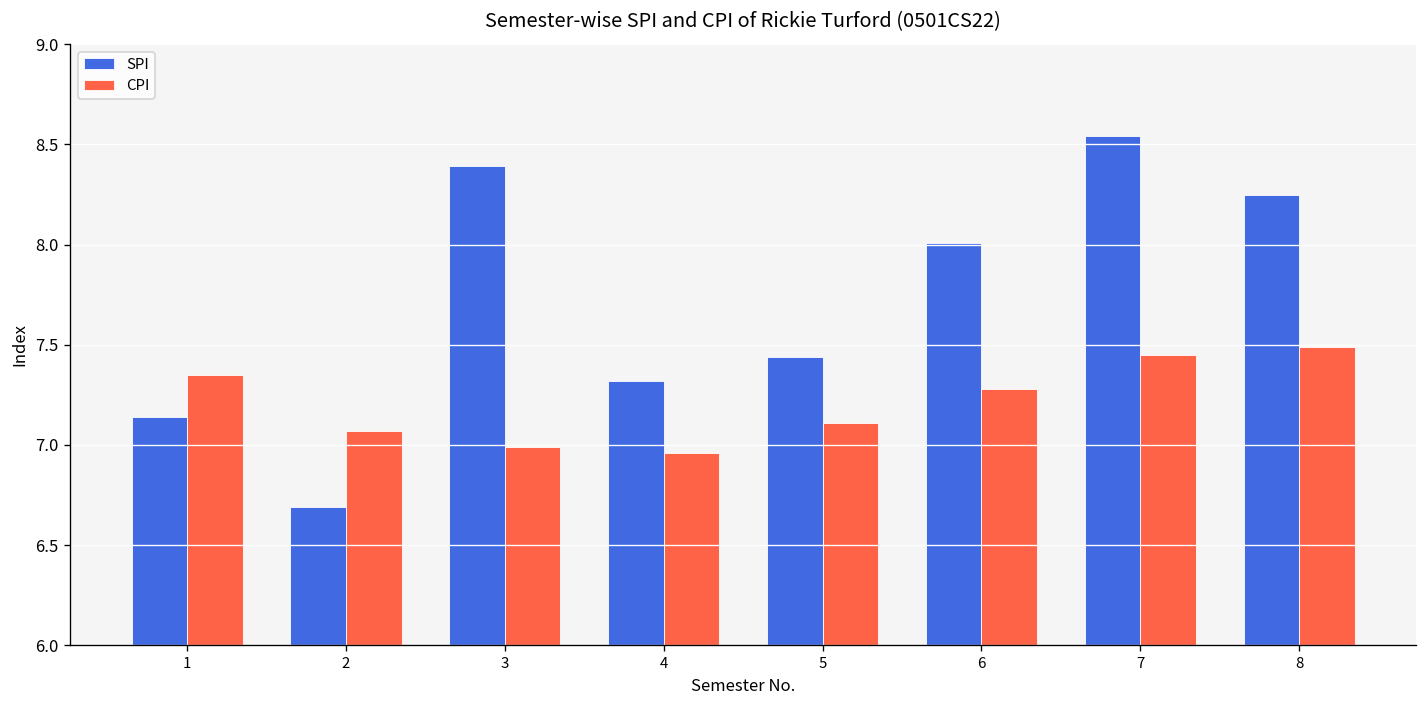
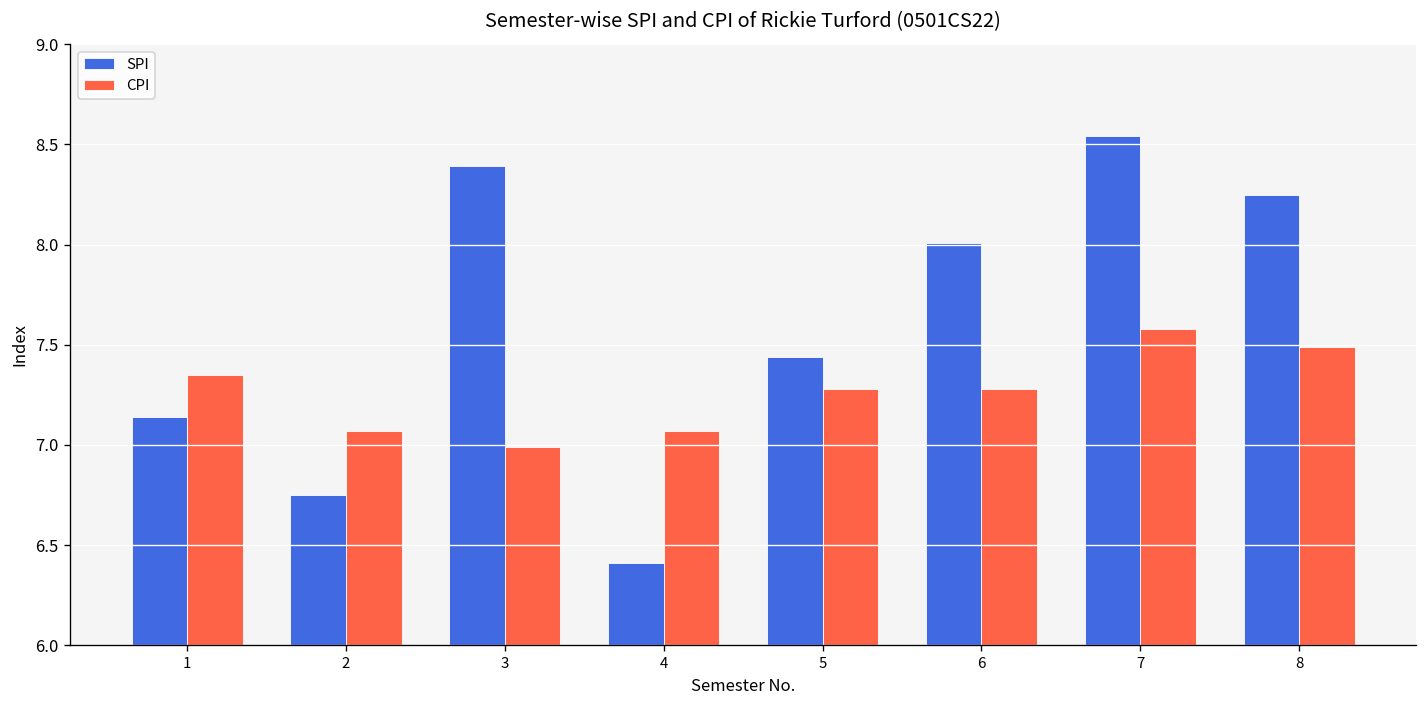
  {
    "SPI": {
      "1": 7.14,
-     "2": 6.69,
+     "2": 6.75,
      "3": 8.39,
-     "4": 7.32,
+     "4": 6.41,
      "5": 7.44,
      "6": 8.01,
      "7": 8.54,
      "8": 8.25
    },
    "CPI": {
      "1": 7.35,
      "2": 7.07,
      "3": 6.99,
-     "4": 6.96,
-     "5": 7.11,
+     "4": 7.07,
+     "5": 7.28,
      "6": 7.28,
-     "7": 7.45,
+     "7": 7.58,
      "8": 7.49
    }
  }
